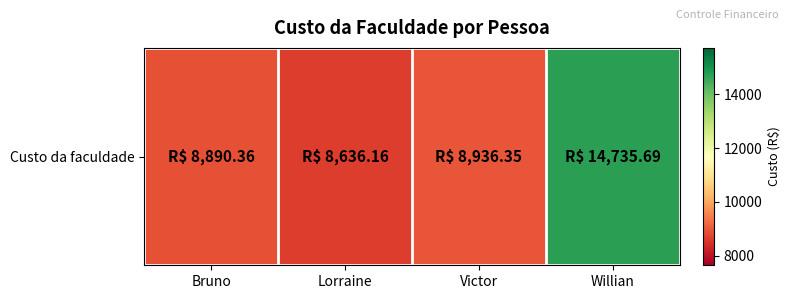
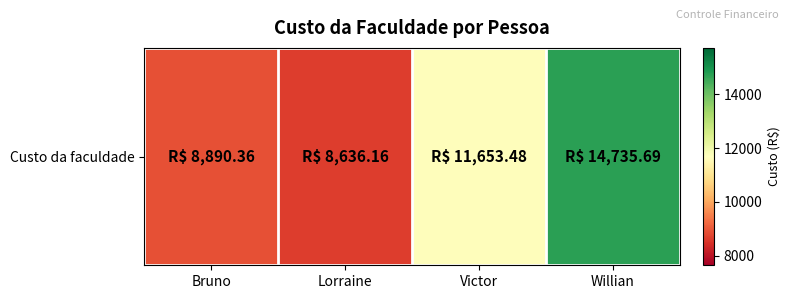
  {
    "Custo da faculdade": {
      "Bruno": "8,890.36",
      "Lorraine": "8,636.16",
-     "Victor": "8,936.35",
+     "Victor": "11,653.48",
      "Willian": "14,735.69"
    }
  }
